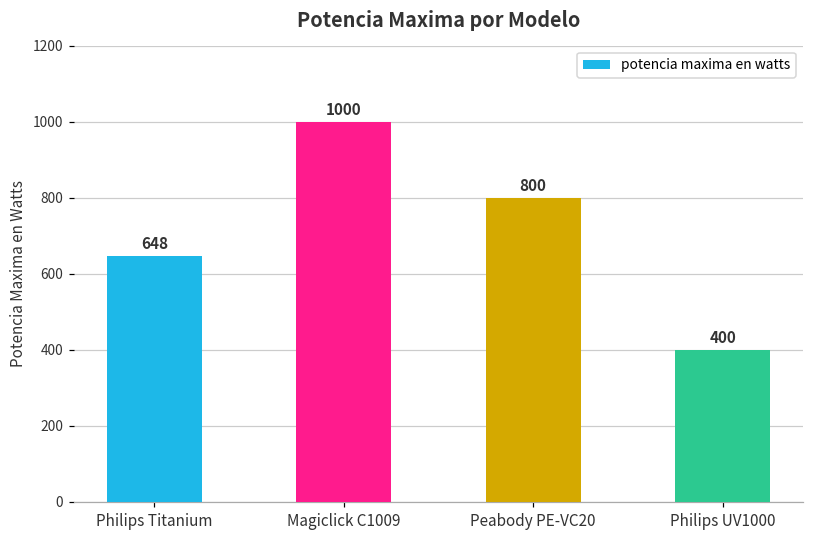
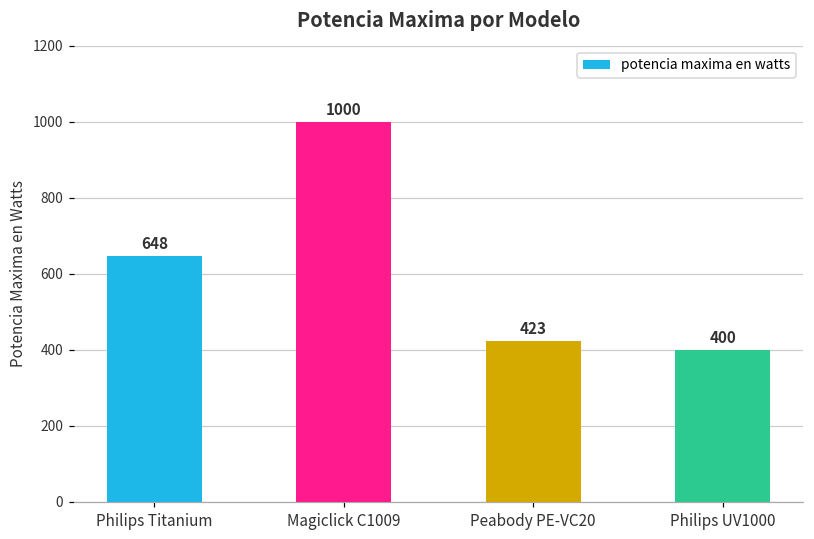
  {
    "Philips Titanium": 648,
    "Magiclick C1009": 1000,
-   "Peabody PE-VC20": 800,
+   "Peabody PE-VC20": 423,
    "Philips UV1000": 400
  }
